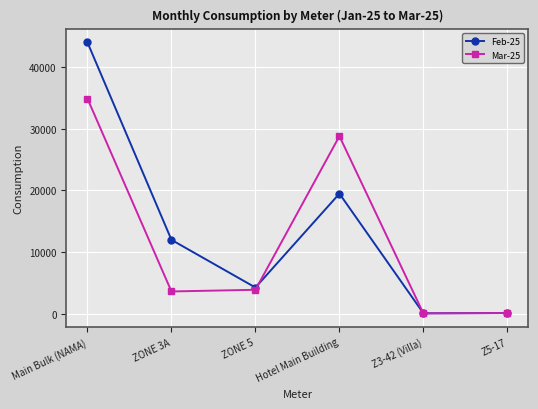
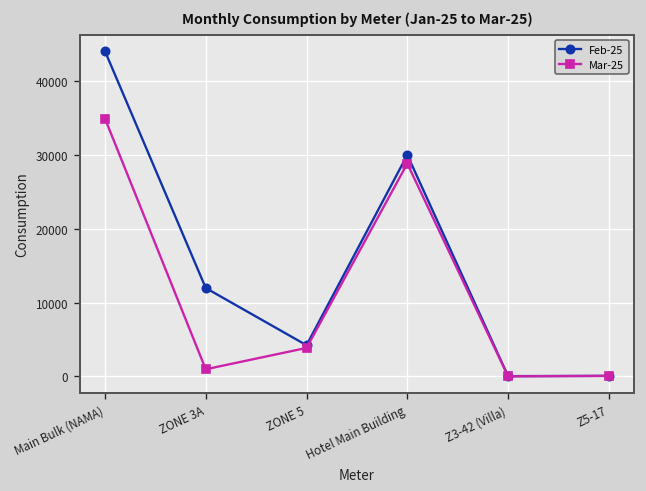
  {
    "Feb-25": {
      "Main Bulk (NAMA)": 44000,
      "ZONE 3A": 12000,
-     "Hotel Main Building": 19000
+     "Hotel Main Building": 30000
    },
    "Mar-25": {
      "Main Bulk (NAMA)": 35000,
-     "ZONE 3A": 4000,
+     "ZONE 3A": 1000,
      "Hotel Main Building": 29000
    }
  }
